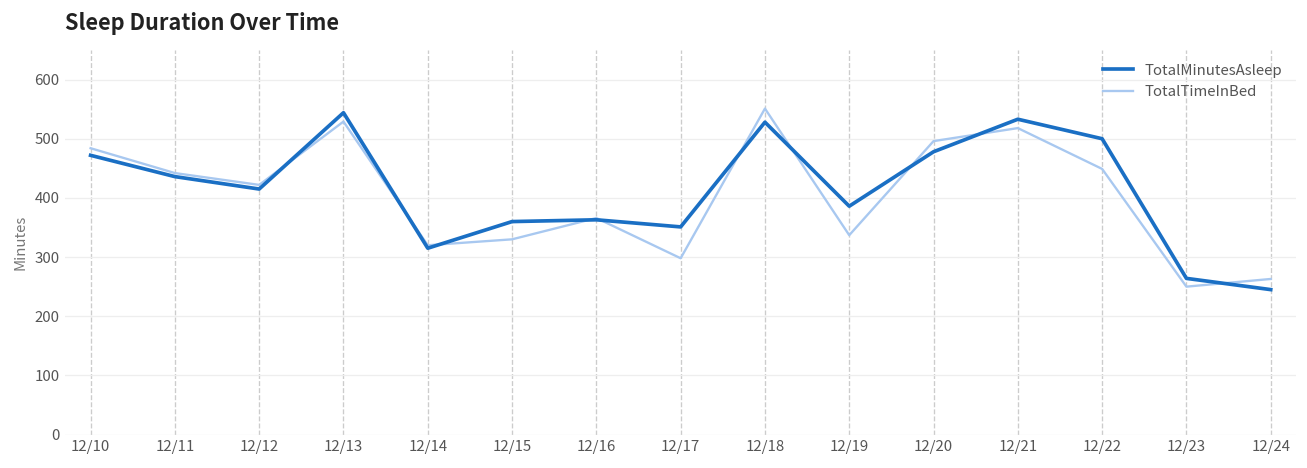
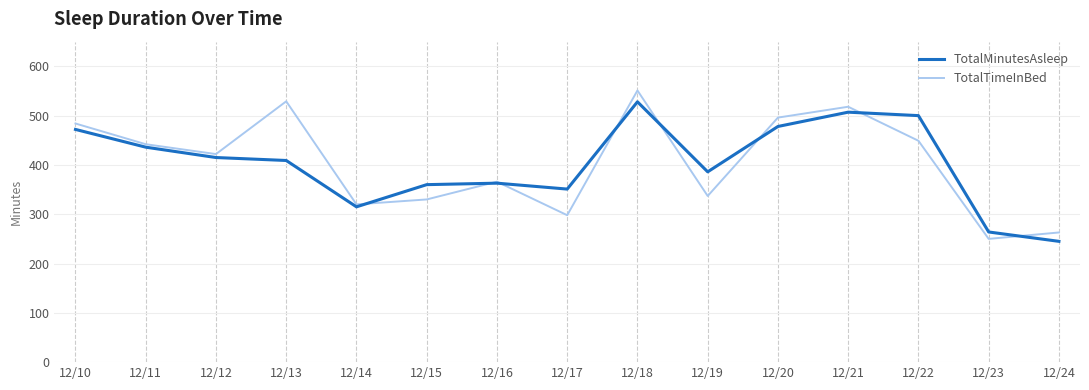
  {
    "TotalMinutesAsleep": {
      "12/10": 470,
      "12/11": 440,
      "12/12": 420,
-     "12/13": 540,
+     "12/13": 410,
      "12/15": 360,
      "12/17": 350,
      "12/18": 530,
      "12/19": 390,
      "12/20": 480,
-     "12/21": 530,
+     "12/21": 510,
      "12/22": 500,
      "12/23": 260,
      "12/24": 250
    },
    "TotalTimeInBed": {
      "12/10": 480,
      "12/11": 440,
      "12/12": 420,
      "12/13": 530,
      "12/15": 330,
      "12/17": 300,
      "12/18": 550,
      "12/19": 340,
      "12/20": 500,
      "12/21": 520,
      "12/22": 450,
      "12/23": 250,
      "12/24": 260
    }
  }
